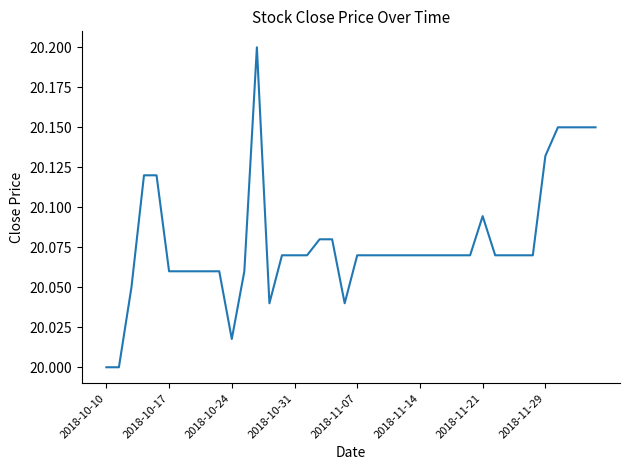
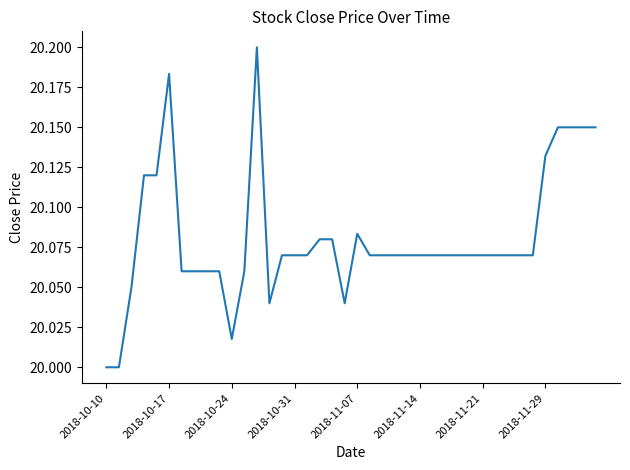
  {
    "2018-10-10": 20.000,
-   "2018-10-17": 20.060,
+   "2018-10-17": 20.183,
    "2018-10-24": 20.018,
    "2018-10-31": 20.070,
-   "2018-11-07": 20.070,
+   "2018-11-07": 20.083,
    "2018-11-14": 20.070,
-   "2018-11-21": 20.094,
+   "2018-11-21": 20.070,
    "2018-11-29": 20.132
  }
